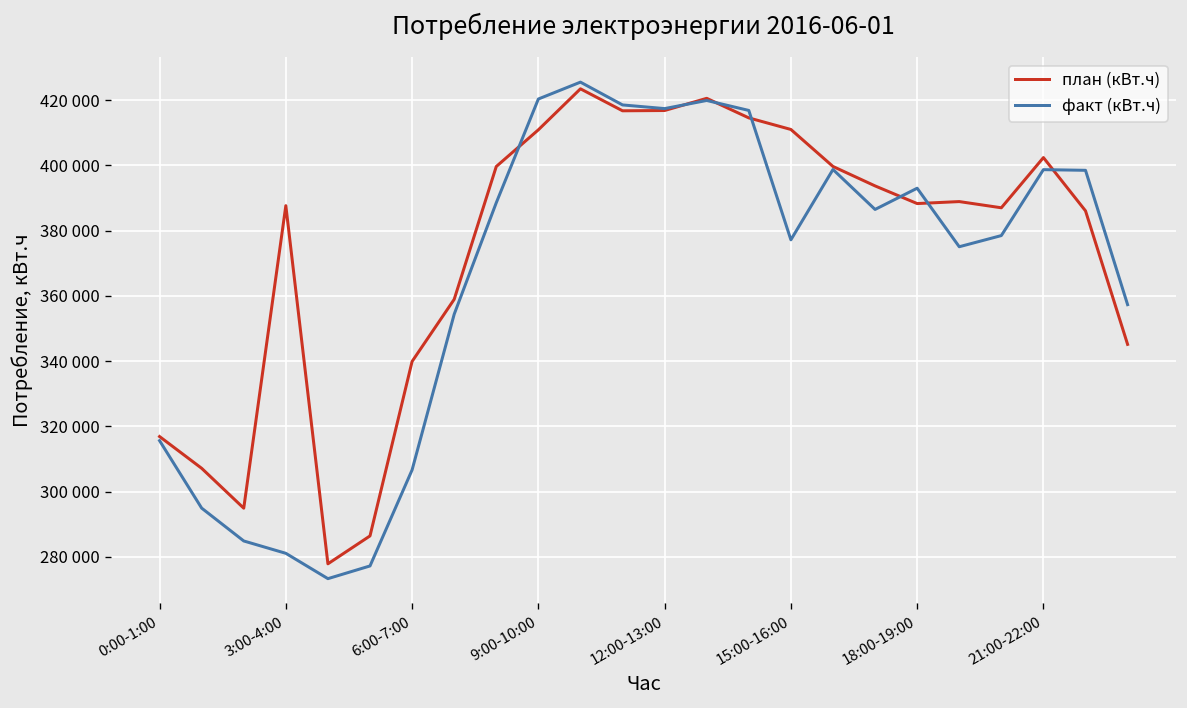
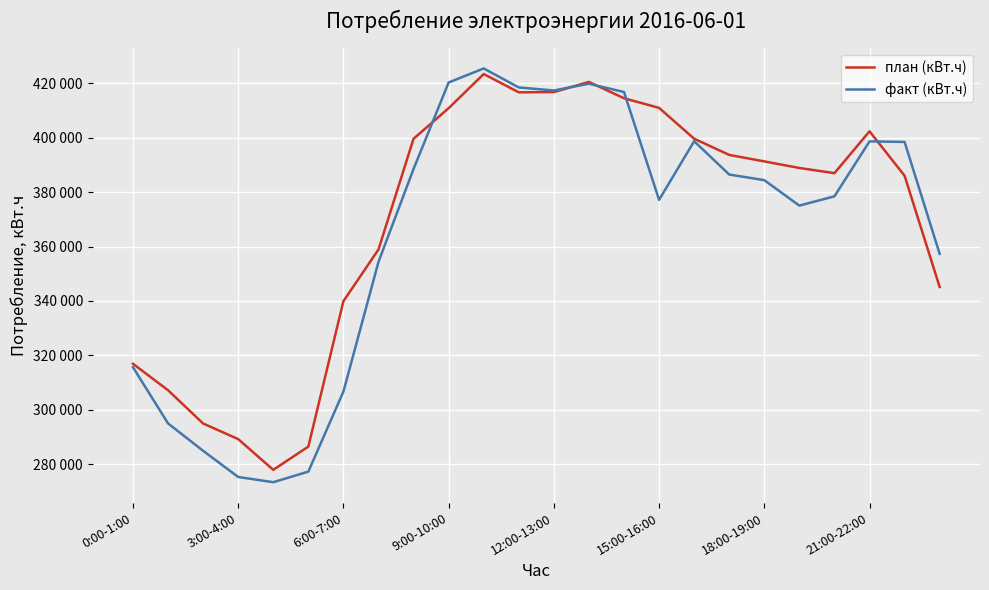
  {
    "план (кВт.ч)": {
      "0:00-1:00": 317000,
-     "3:00-4:00": 388000,
+     "3:00-4:00": 289000,
      "6:00-7:00": 340000,
      "9:00-10:00": 411000,
      "15:00-16:00": 411000,
-     "18:00-19:00": 388000,
+     "18:00-19:00": 391000,
      "21:00-22:00": 402000
    },
    "факт (кВт.ч)": {
      "0:00-1:00": 316000,
-     "3:00-4:00": 281000,
+     "3:00-4:00": 275000,
      "6:00-7:00": 307000,
      "9:00-10:00": 420000,
      "15:00-16:00": 377000,
-     "18:00-19:00": 393000,
+     "18:00-19:00": 384000,
      "21:00-22:00": 399000
    }
  }
